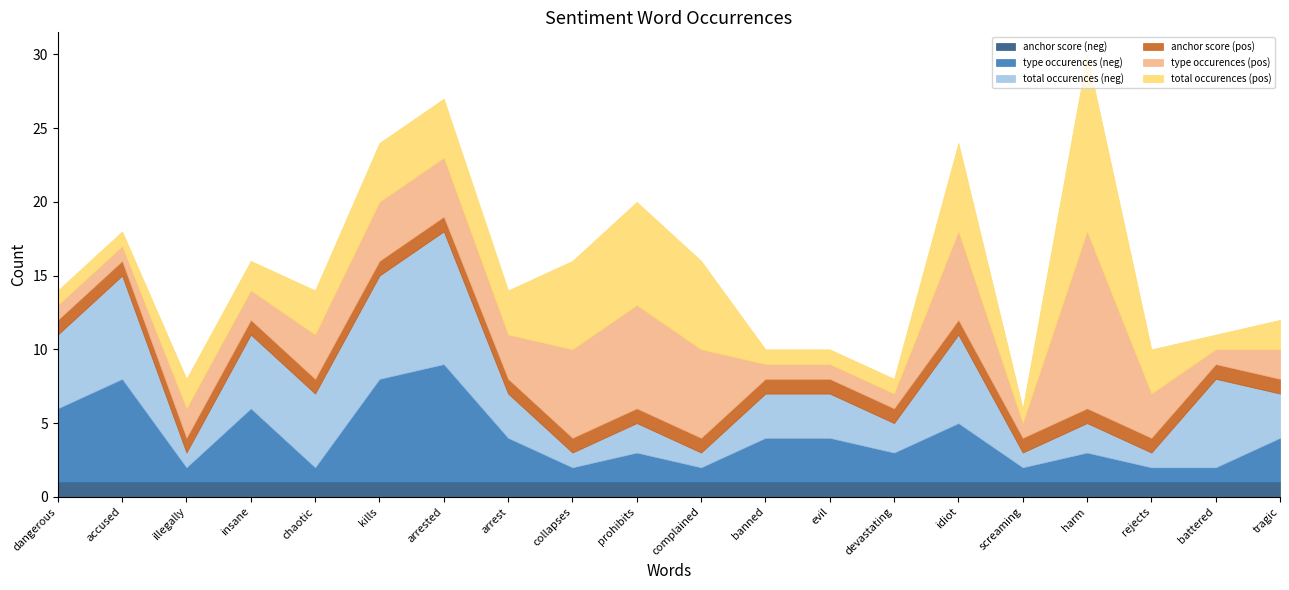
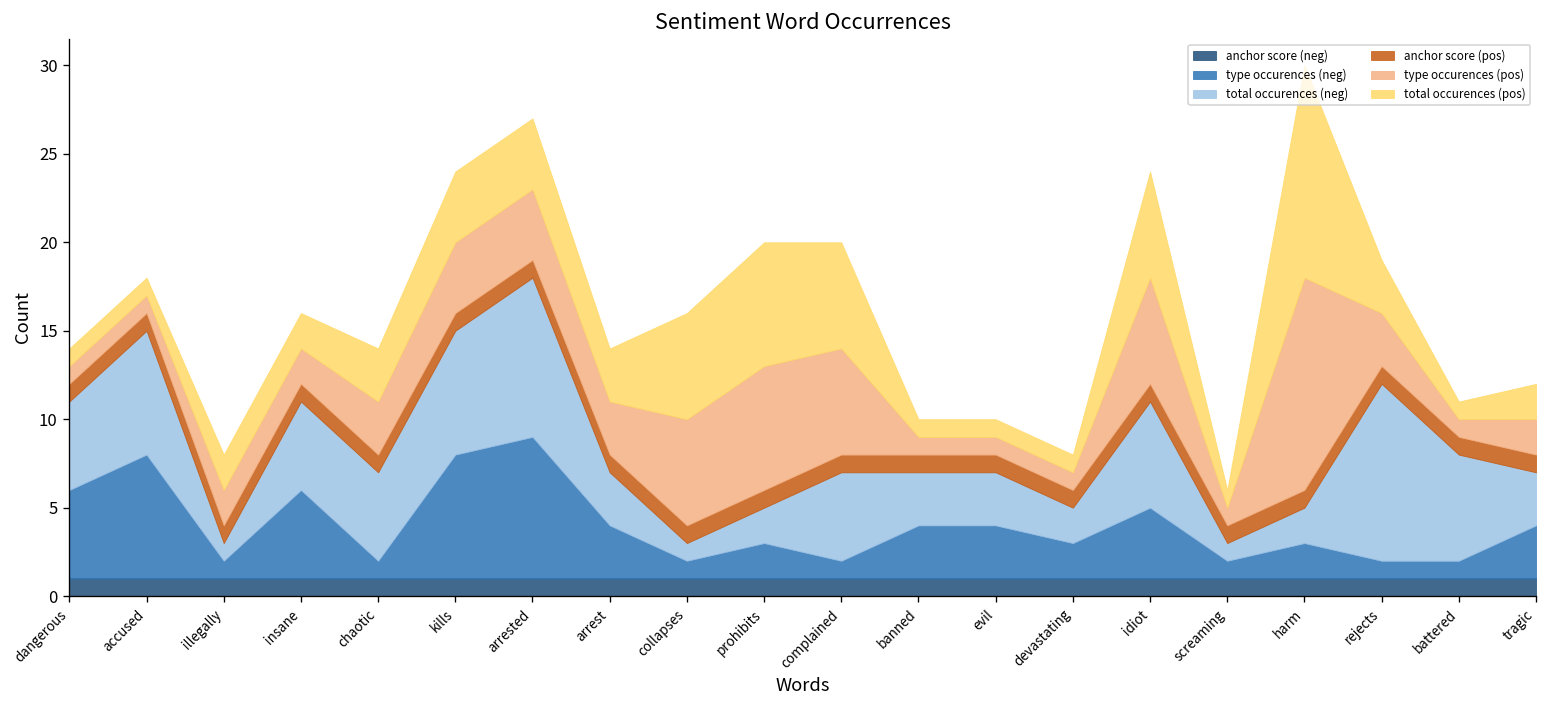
  {
    "anchor score (neg)": {
      "dangerous": 1,
      "accused": 1,
      "illegally": 1,
      "insane": 1,
      "chaotic": 1,
      "kills": 1,
      "arrested": 1,
      "arrest": 1,
      "collapses": 1,
      "prohibits": 1,
      "complained": 1,
      "banned": 1,
      "evil": 1,
      "devastating": 1,
      "idiot": 1,
      "screaming": 1,
      "harm": 1,
      "rejects": 1,
      "battered": 1,
      "tragic": 1
    },
    "total occurences (neg)": {
      "dangerous": 5,
      "accused": 7,
      "illegally": 1,
      "insane": 5,
      "chaotic": 5,
      "kills": 7,
      "arrested": 9,
      "arrest": 3,
      "collapses": 1,
      "prohibits": 2,
-     "complained": 1,
+     "complained": 5,
      "banned": 3,
      "evil": 3,
      "devastating": 2,
      "idiot": 6,
      "screaming": 1,
      "harm": 2,
-     "rejects": 1,
+     "rejects": 10,
      "battered": 6,
      "tragic": 3
    },
    "anchor score (pos)": {
      "dangerous": 1,
      "accused": 1,
      "illegally": 1,
      "insane": 1,
      "chaotic": 1,
      "kills": 1,
      "arrested": 1,
      "arrest": 1,
      "collapses": 1,
      "prohibits": 1,
      "complained": 1,
      "banned": 1,
      "evil": 1,
      "devastating": 1,
      "idiot": 1,
      "screaming": 1,
      "harm": 1,
      "rejects": 1,
      "battered": 1,
      "tragic": 1
    }
  }
